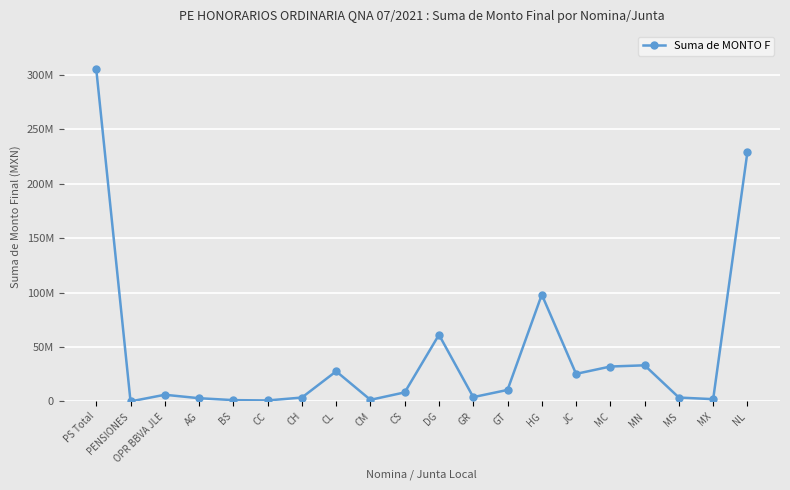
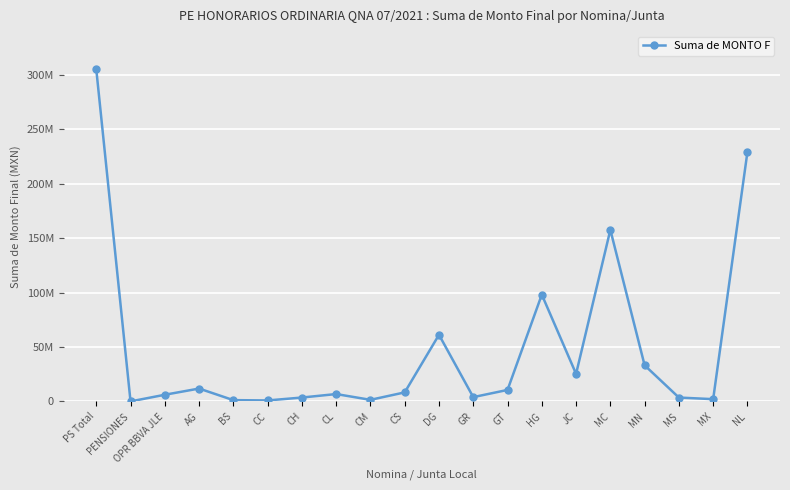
  {
    "PS Total": 305000000,
    "PENSIONES": 0,
    "OPR BBVA JLE": 6000000,
-   "AG": 3000000,
+   "AG": 12000000,
    "BS": 1000000,
    "CC": 1000000,
    "CH": 4000000,
-   "CL": 28000000,
+   "CL": 7000000,
    "CM": 1000000,
    "CS": 8000000,
    "DG": 61000000,
    "GR": 4000000,
    "GT": 11000000,
    "HG": 98000000,
    "JC": 25000000,
-   "MC": 32000000,
+   "MC": 158000000,
    "MN": 33000000,
    "MS": 4000000,
    "MX": 2000000,
    "NL": 229000000
  }
